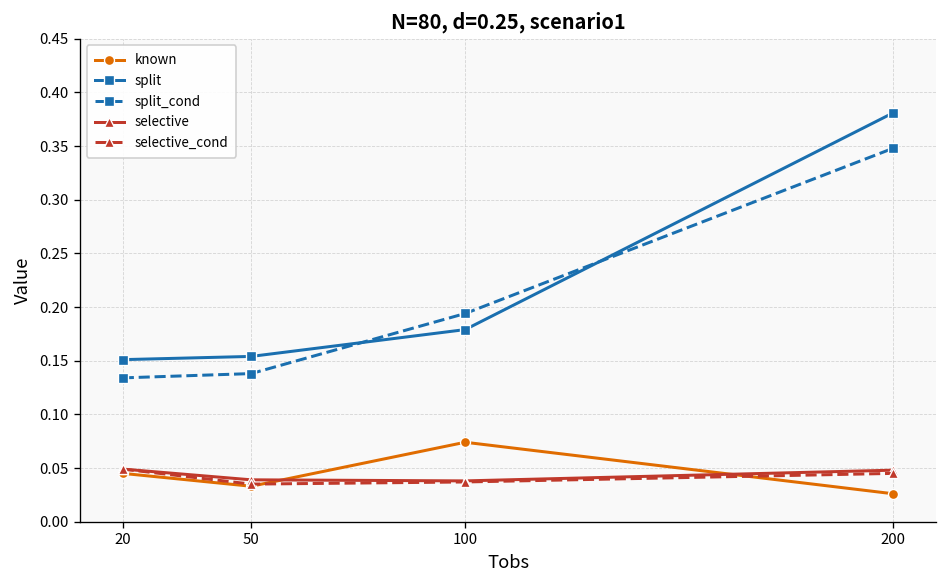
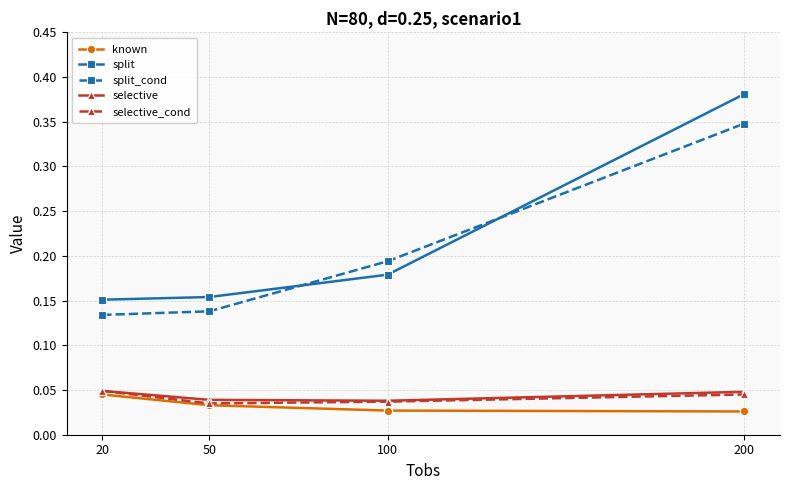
  {
    "known": {
      "20": 0.05,
-     "100": 0.07,
+     "100": 0.03,
      "200": 0.03
    }
  }
